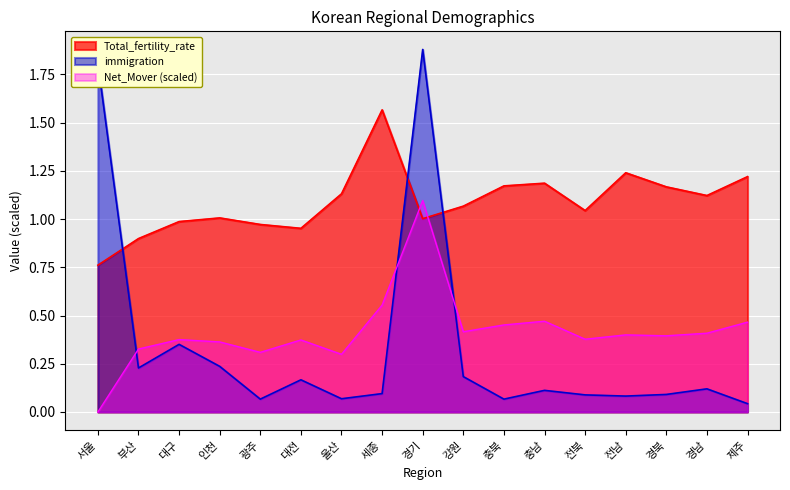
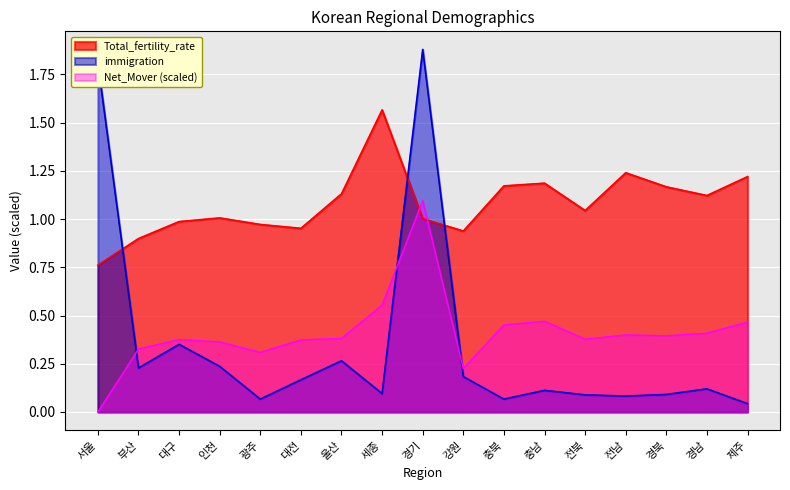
  {
    "Total_fertility_rate": {
      "서울": 0.76,
      "부산": 0.90,
      "대구": 0.99,
      "인천": 1.01,
      "광주": 0.97,
      "대전": 0.95,
      "울산": 1.13,
      "세종": 1.57,
      "경기": 1.00,
-     "강원": 1.07,
+     "강원": 0.94,
      "충북": 1.17,
      "충남": 1.19,
      "전북": 1.04,
      "전남": 1.24,
      "경북": 1.17,
      "경남": 1.12,
      "제주": 1.22
    },
    "immigration": {
      "부산": 0.23,
      "대구": 0.35,
      "인천": 0.24,
      "광주": 0.07,
      "대전": 0.17,
-     "울산": 0.07,
+     "울산": 0.27,
      "세종": 0.10,
      "경기": 1.88,
      "강원": 0.18,
      "충북": 0.07,
      "충남": 0.11,
      "전북": 0.09,
      "전남": 0.08,
      "경북": 0.09,
      "경남": 0.12,
      "제주": 0.04
    },
    "Net_Mover (scaled)": {
      "서울": 0.00,
      "부산": 0.33,
      "대구": 0.38,
      "인천": 0.36,
      "광주": 0.31,
      "대전": 0.37,
-     "울산": 0.30,
+     "울산": 0.38,
      "세종": 0.55,
      "경기": 1.10,
-     "강원": 0.42,
+     "강원": 0.23,
      "충북": 0.45,
      "충남": 0.47,
      "전북": 0.38,
      "전남": 0.40,
      "경북": 0.39,
      "경남": 0.41,
      "제주": 0.47
    }
  }
